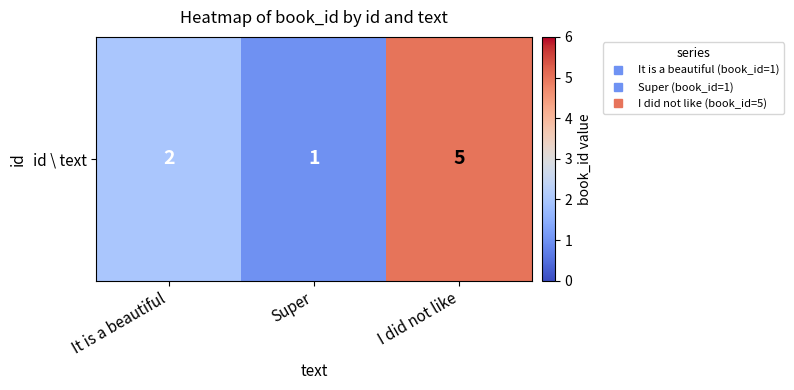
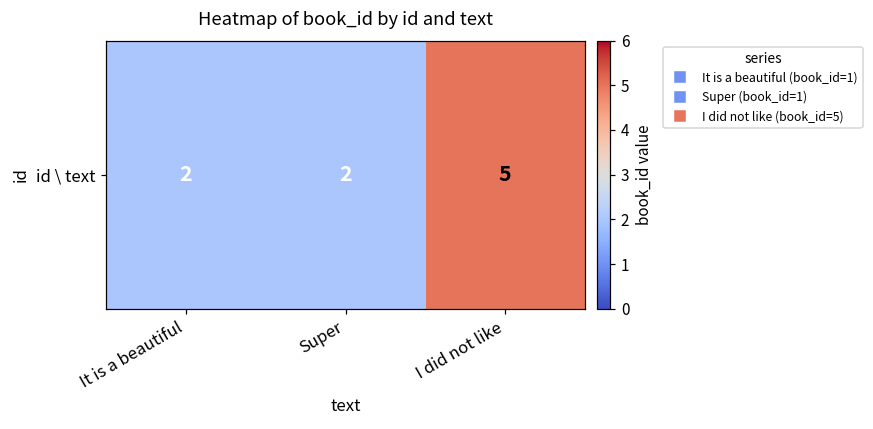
  {
    "id \\ text": {
      "It is a beautiful": 2,
-     "Super": 1,
+     "Super": 2,
      "I did not like": 5
    }
  }
